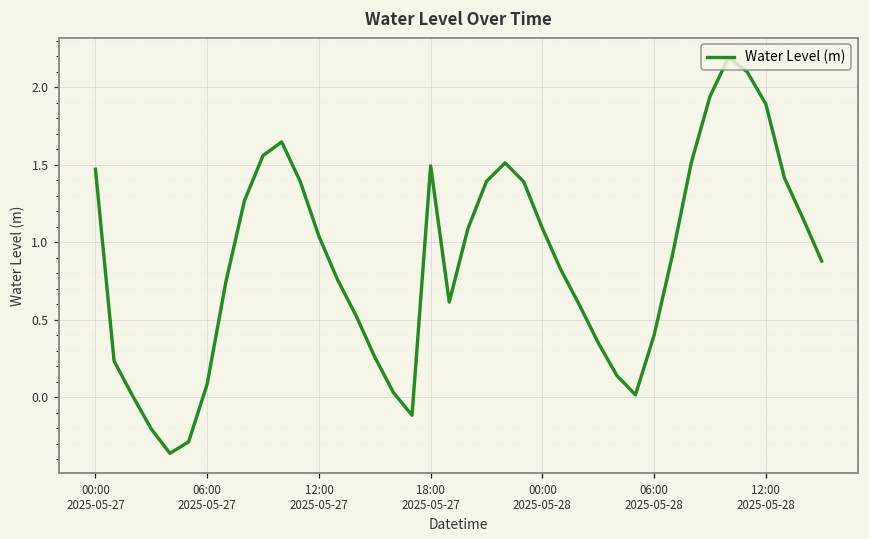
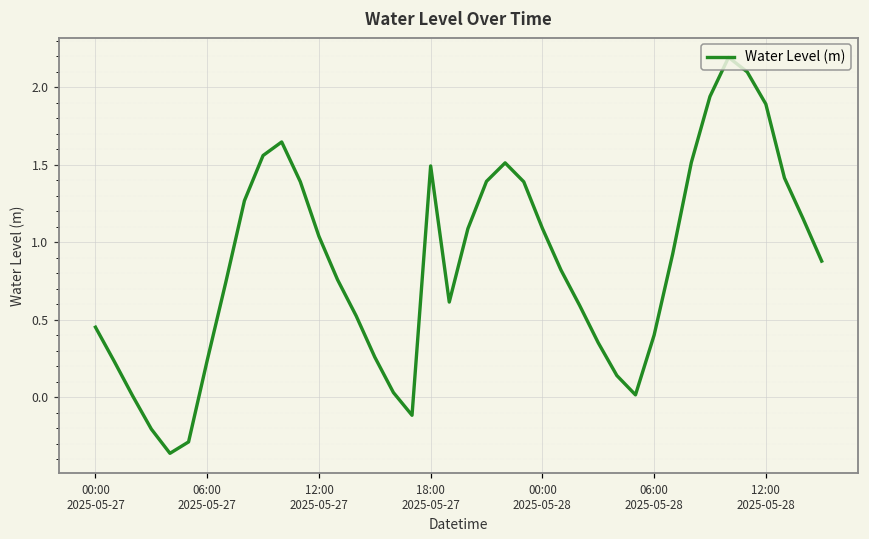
  {
-   "00:00 2025-05-27": 1.47,
-   "06:00 2025-05-27": 0.09,
+   "00:00 2025-05-27": 0.45,
+   "06:00 2025-05-27": 0.24,
    "12:00 2025-05-27": 1.04,
    "18:00 2025-05-27": 1.49,
    "00:00 2025-05-28": 1.09,
    "06:00 2025-05-28": 0.40,
    "12:00 2025-05-28": 1.89
  }
